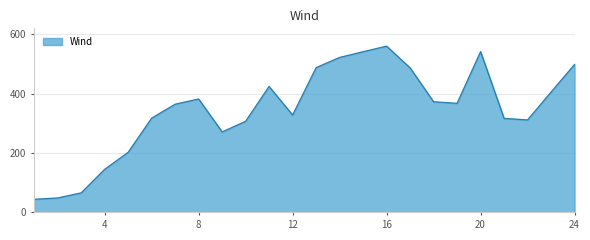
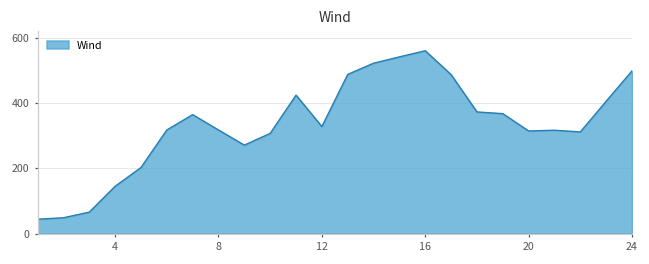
  {
    "4": 140,
-   "8": 380,
+   "8": 320,
    "12": 330,
    "16": 560,
-   "20": 540,
+   "20": 310,
    "24": 500
  }
